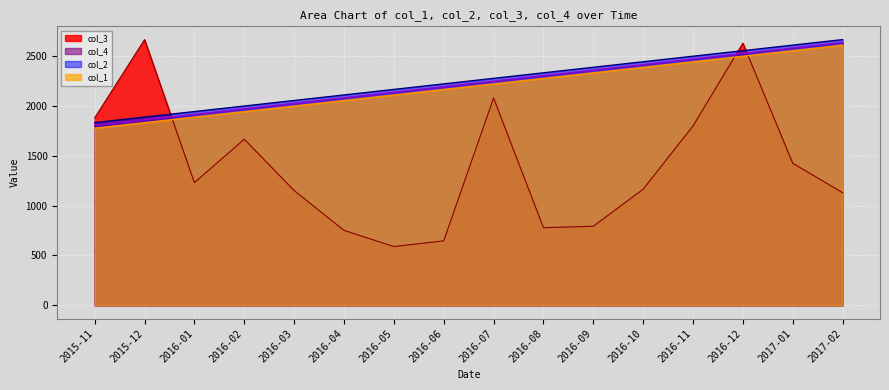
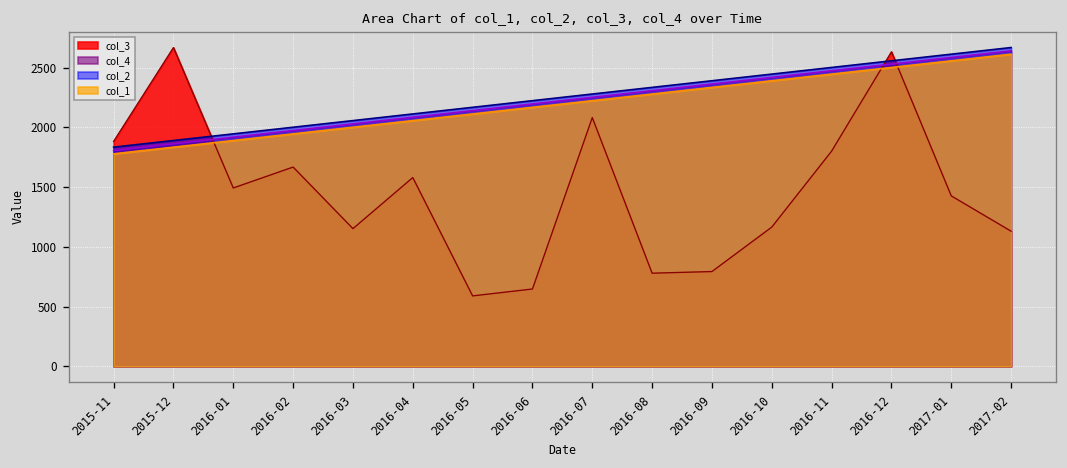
  {
    "col_3": {
      "2015-11": 1900,
      "2015-12": 2700,
-     "2016-01": 1200,
+     "2016-01": 1500,
      "2016-02": 1700,
      "2016-03": 1200,
-     "2016-04": 800,
+     "2016-04": 1600,
      "2016-05": 600,
      "2016-06": 600,
      "2016-07": 2100,
      "2016-08": 800,
      "2016-09": 800,
      "2016-10": 1200,
      "2016-11": 1800,
      "2016-12": 2600,
      "2017-01": 1400,
      "2017-02": 1100
    },
    "col_4": {
      "2015-11": 1800,
      "2015-12": 1900,
      "2016-01": 1900,
      "2016-02": 2000,
      "2016-03": 2000,
      "2016-04": 2100,
      "2016-05": 2100,
      "2016-06": 2200,
      "2016-07": 2300,
      "2016-08": 2300,
      "2016-09": 2400,
      "2016-10": 2400,
      "2016-11": 2500,
      "2016-12": 2500,
      "2017-01": 2600,
      "2017-02": 2600
    },
    "col_2": {
      "2015-11": 1800,
      "2015-12": 1900,
      "2016-01": 1900,
      "2016-02": 2000,
      "2016-03": 2100,
      "2016-04": 2100,
      "2016-05": 2200,
      "2016-06": 2200,
      "2016-07": 2300,
      "2016-08": 2300,
      "2016-09": 2400,
      "2016-10": 2400,
      "2016-11": 2500,
      "2016-12": 2600,
      "2017-01": 2600,
      "2017-02": 2700
    },
    "col_1": {
      "2015-11": 1800,
      "2015-12": 1800,
      "2016-01": 1900,
      "2016-02": 1900,
      "2016-03": 2000,
      "2016-04": 2100,
      "2016-05": 2100,
      "2016-06": 2200,
      "2016-07": 2200,
      "2016-08": 2300,
      "2016-09": 2300,
      "2016-10": 2400,
      "2016-11": 2400,
      "2016-12": 2500,
      "2017-01": 2600,
      "2017-02": 2600
    }
  }
